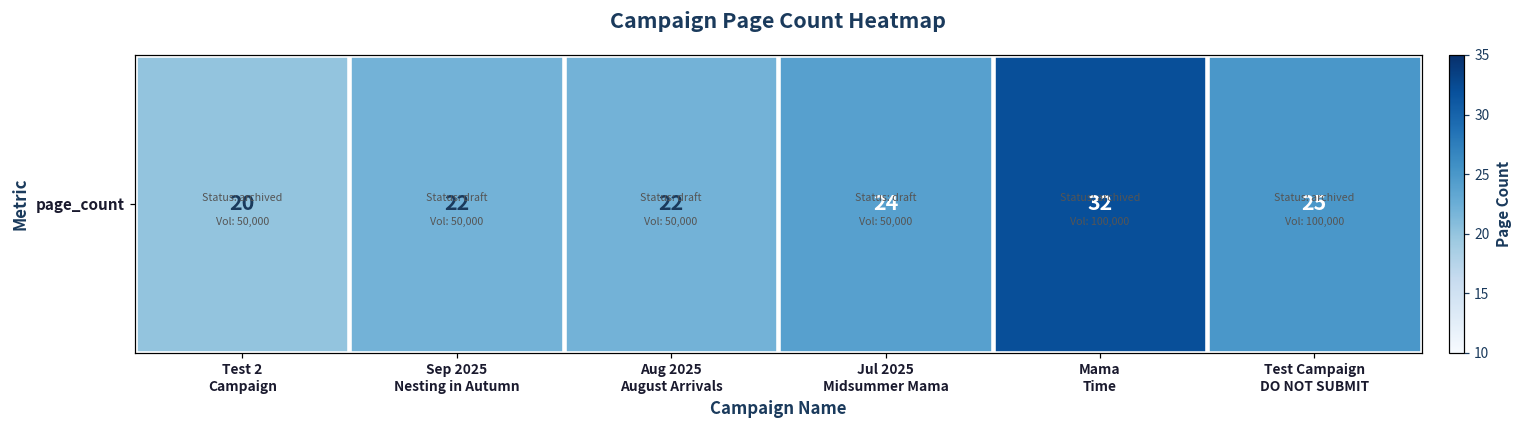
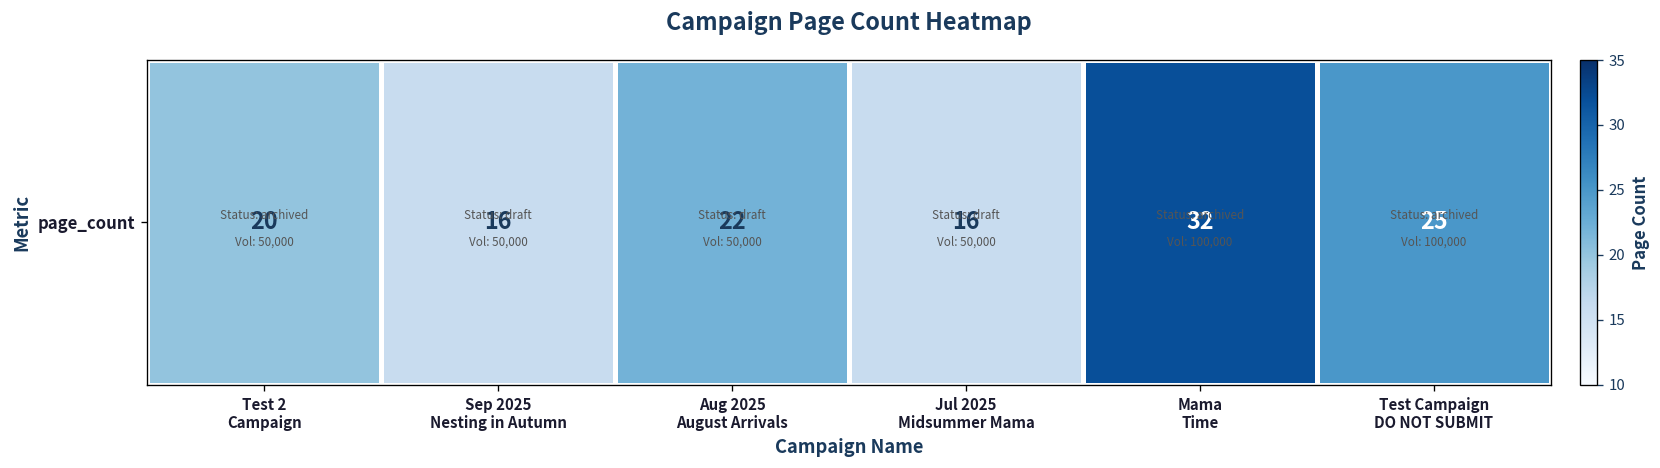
  {
    "page_count": {
      "Test 2 Campaign": "50,000",
-     "Sep 2025 Nesting in Autumn": "22",
+     "Sep 2025 Nesting in Autumn": "16",
      "Aug 2025 August Arrivals": "50,000",
-     "Jul 2025 Midsummer Mama": "24",
+     "Jul 2025 Midsummer Mama": "16",
      "Mama Time": "100,000",
      "Test Campaign DO NOT SUBMIT": "100,000"
    }
  }
